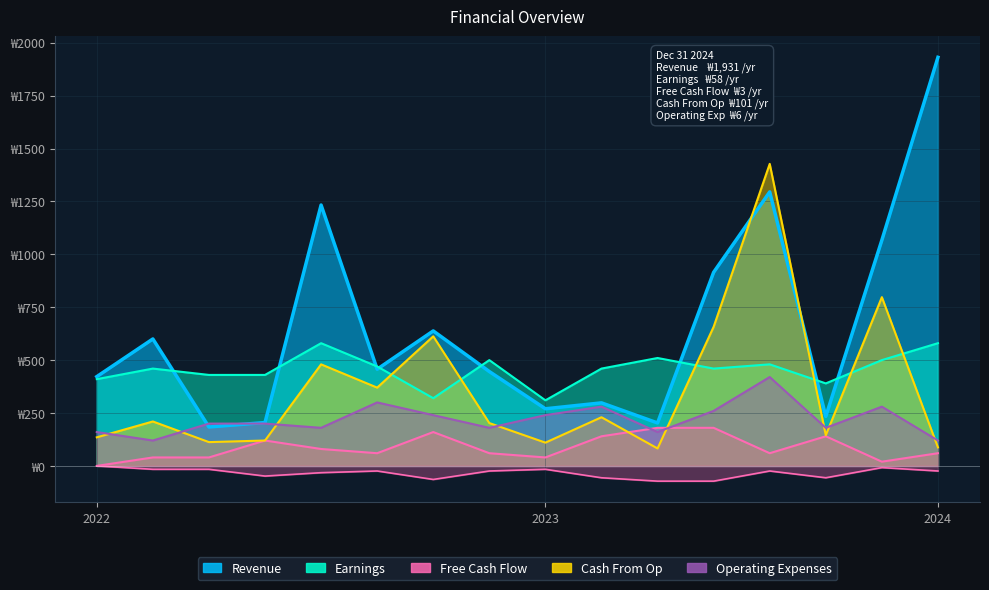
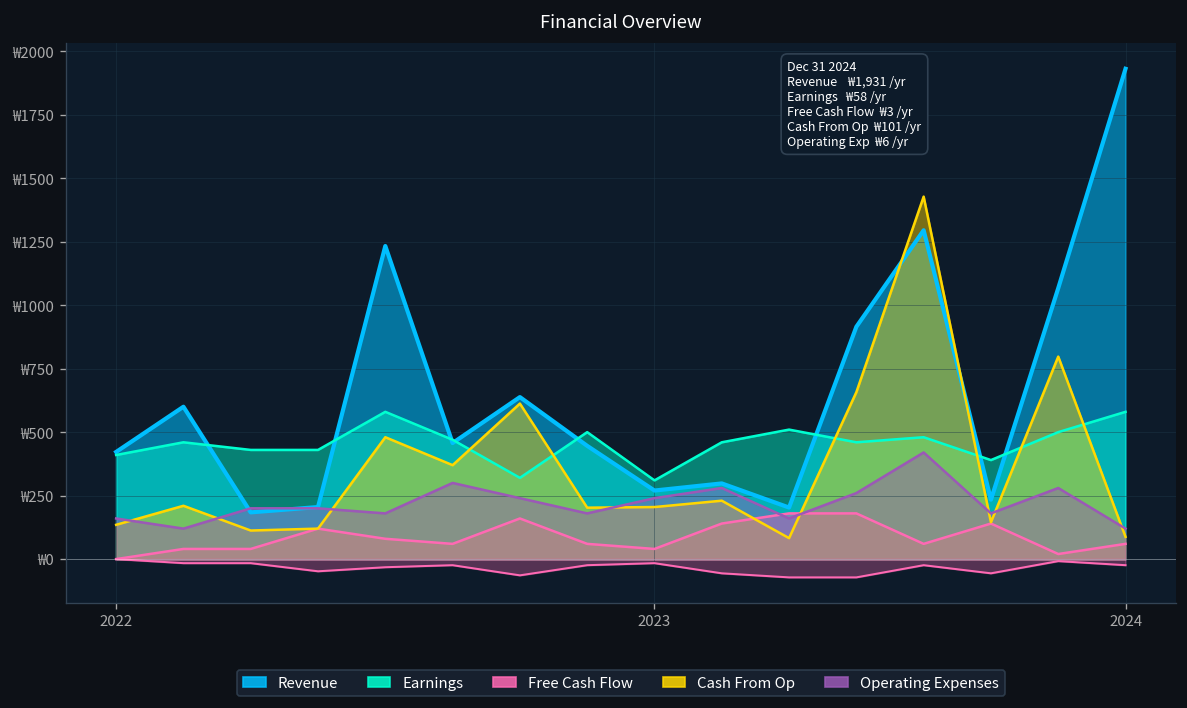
  {
    "Revenue": {
      "2023": "₩270",
      "2024": "₩1930"
    },
    "Earnings": {
      "2023": "₩310",
      "2024": "₩580"
    },
    "Cash From Op": {
      "2022": "₩140",
-     "2023": "₩110",
+     "2023": "₩210",
      "2024": "₩90"
    }
  }
